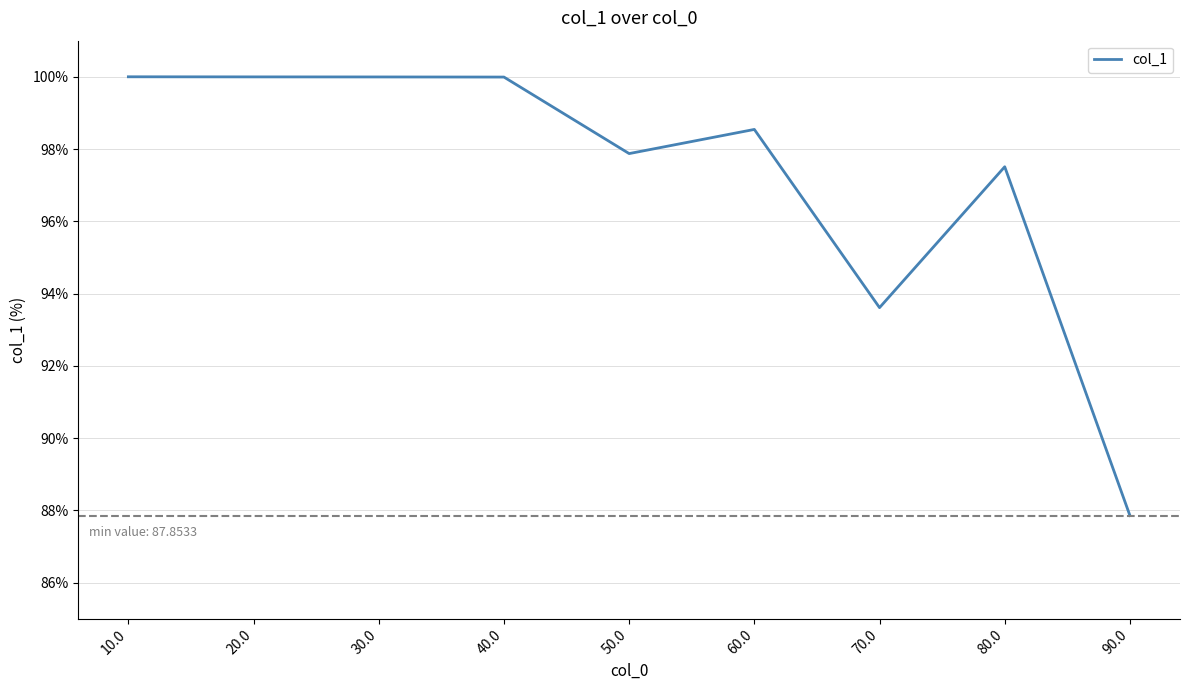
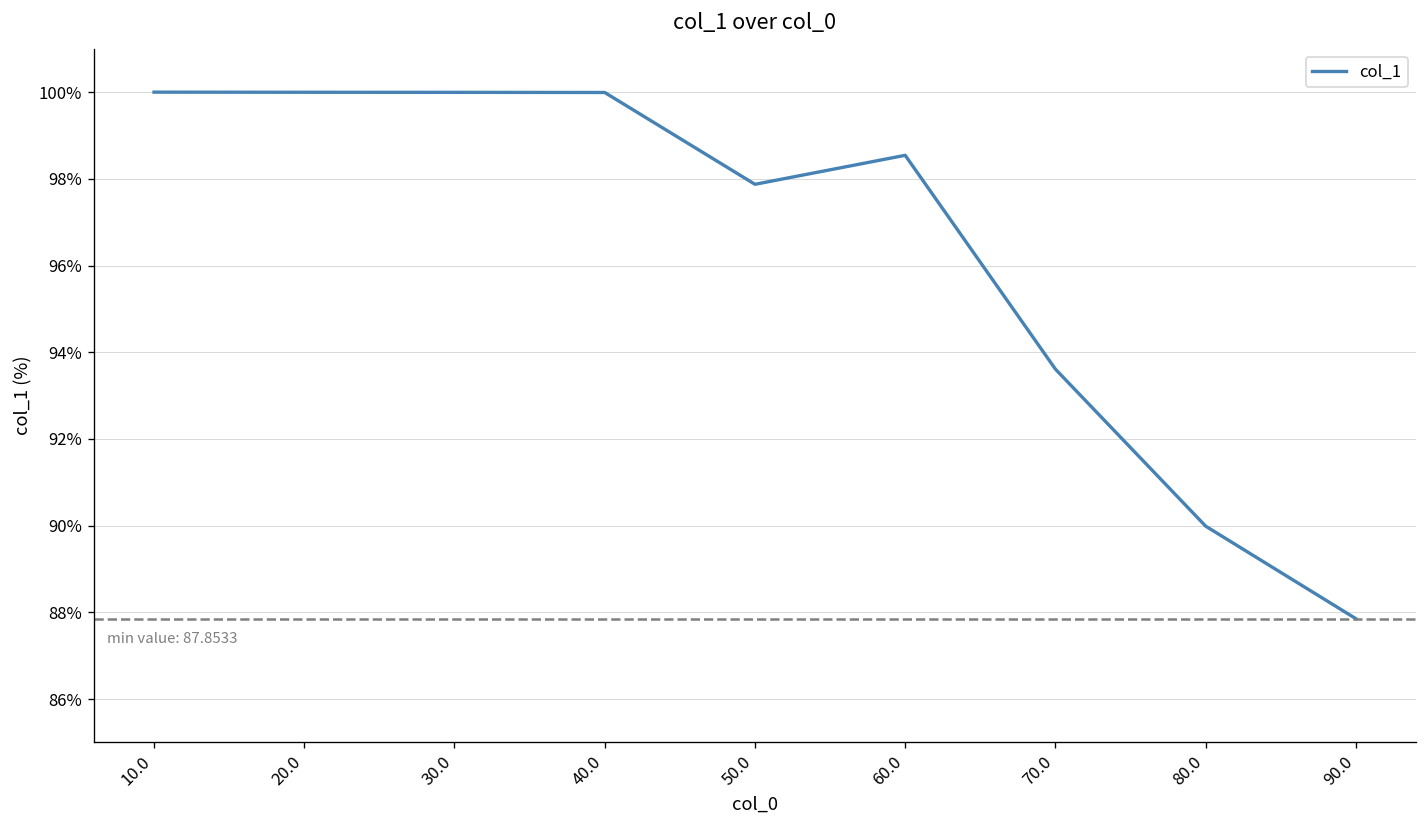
  {
    "10.0": "100.0%",
    "20.0": "100.0%",
    "30.0": "100.0%",
    "40.0": "100.0%",
    "50.0": "97.9%",
    "60.0": "98.5%",
    "70.0": "93.6%",
-   "80.0": "97.5%",
+   "80.0": "90.0%",
    "90.0": "87.9%"
  }
